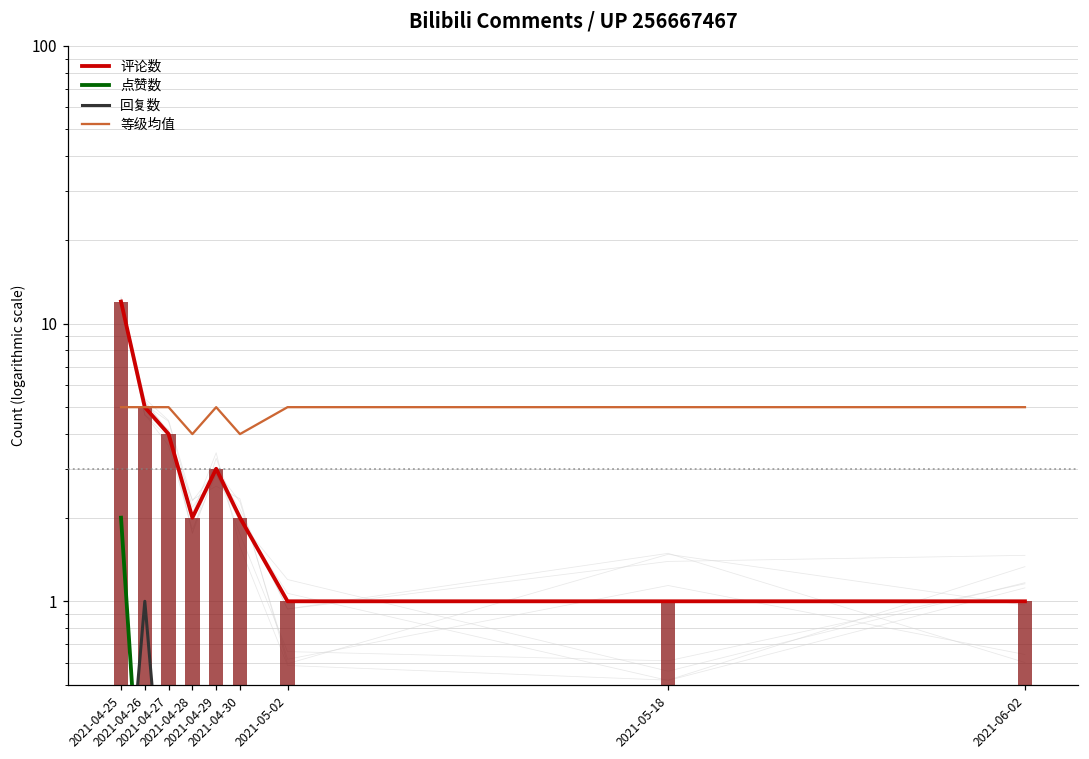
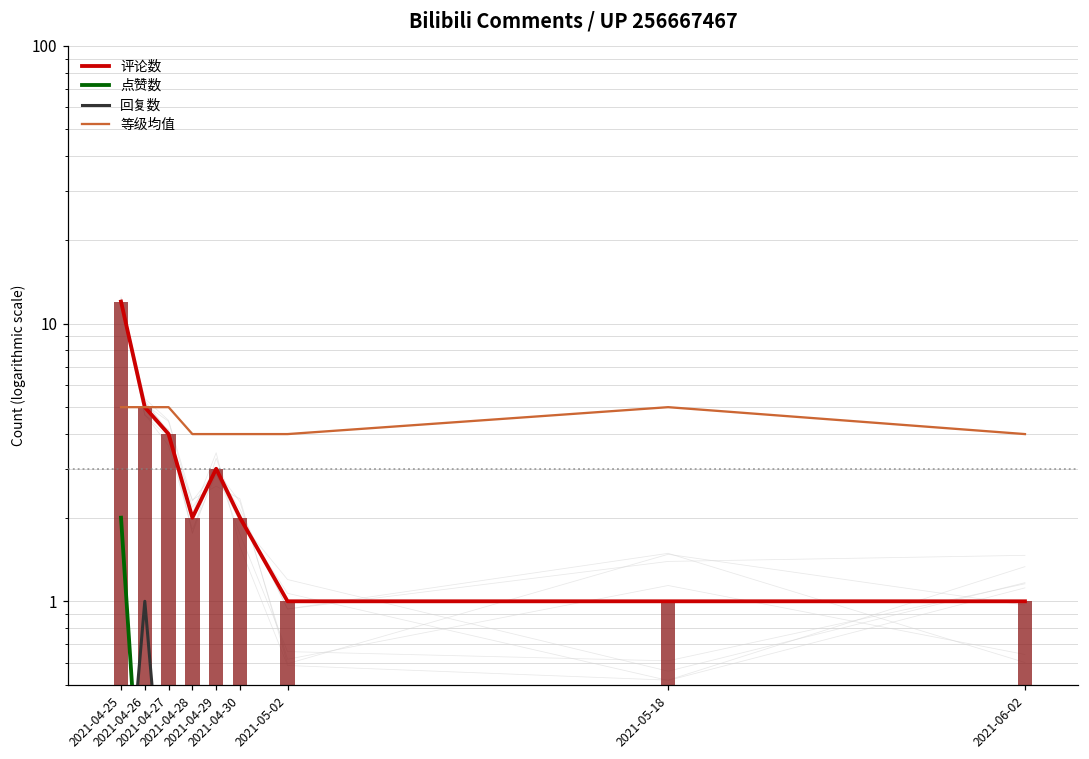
  {
    "评论数": {
      "2021-04-25": 12,
      "2021-04-26": 5,
      "2021-04-27": 4,
      "2021-04-28": 2,
      "2021-04-29": 3,
      "2021-04-30": 2,
      "2021-05-02": 1,
      "2021-05-18": 1,
      "2021-06-02": 1
    },
    "点赞数": {
      "2021-04-25": 2
    },
    "回复数": {
      "2021-04-26": 1
    },
    "等级均值": {
      "2021-04-25": 5,
      "2021-04-27": 5,
      "2021-04-28": 4,
-     "2021-04-29": 5,
+     "2021-04-29": 4,
      "2021-04-30": 4,
-     "2021-05-02": 5,
+     "2021-05-02": 4,
      "2021-05-18": 5,
-     "2021-06-02": 5
+     "2021-06-02": 4
    }
  }
